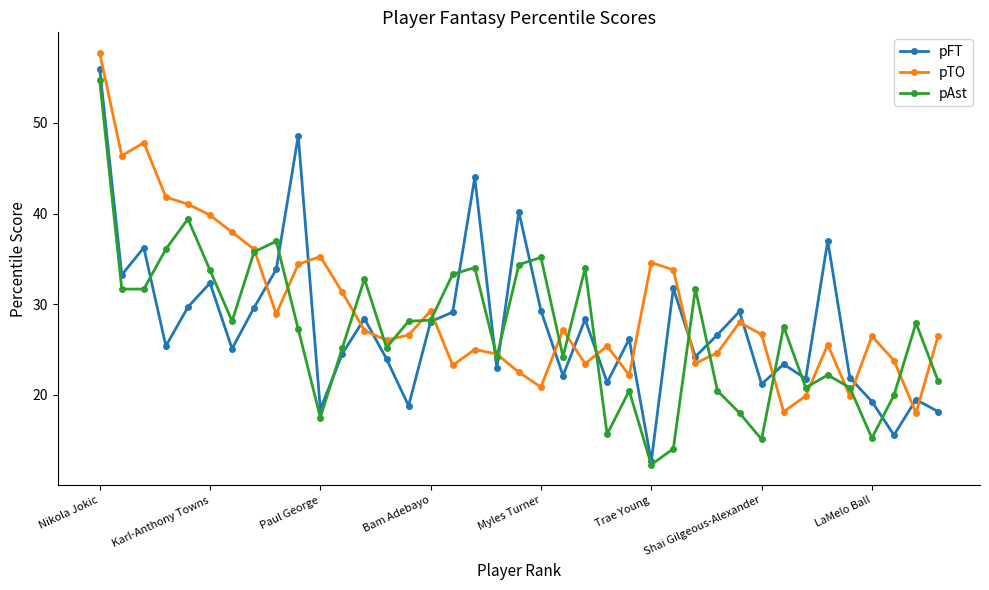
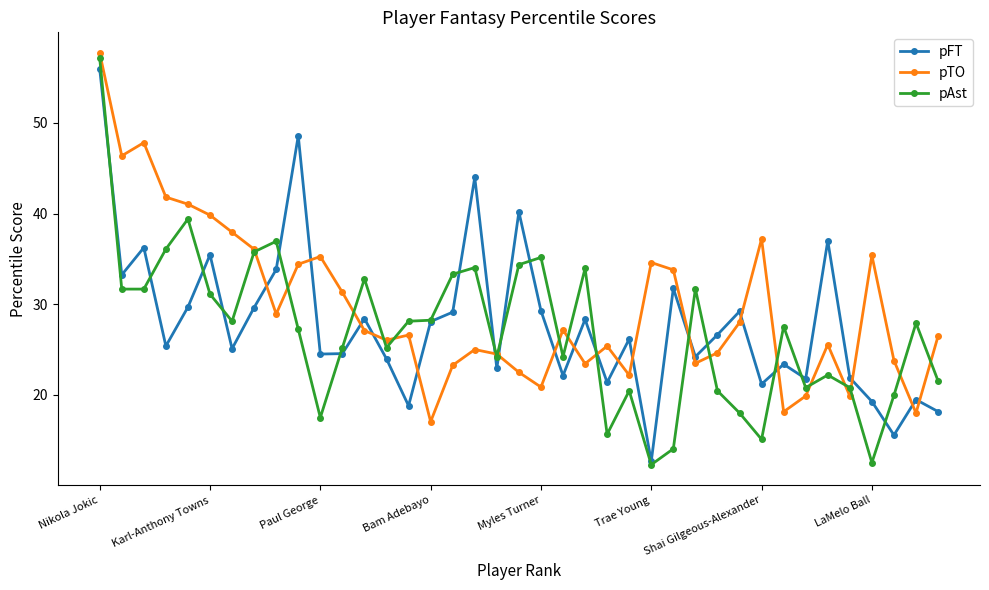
  {
    "pFT": {
      "Nikola Jokic": 56,
-     "Karl-Anthony Towns": 32,
-     "Paul George": 18,
+     "Karl-Anthony Towns": 35,
+     "Paul George": 25,
      "Myles Turner": 29,
      "Trae Young": 13,
      "Shai Gilgeous-Alexander": 21,
      "LaMelo Ball": 19
    },
    "pTO": {
      "Nikola Jokic": 58,
      "Karl-Anthony Towns": 40,
      "Paul George": 35,
-     "Bam Adebayo": 29,
+     "Bam Adebayo": 17,
      "Myles Turner": 21,
      "Trae Young": 35,
-     "Shai Gilgeous-Alexander": 27,
-     "LaMelo Ball": 26
+     "Shai Gilgeous-Alexander": 37,
+     "LaMelo Ball": 35
    },
    "pAst": {
-     "Nikola Jokic": 55,
-     "Karl-Anthony Towns": 34,
+     "Nikola Jokic": 57,
+     "Karl-Anthony Towns": 31,
      "Paul George": 18,
      "Myles Turner": 35,
      "Trae Young": 12,
      "Shai Gilgeous-Alexander": 15,
-     "LaMelo Ball": 15
+     "LaMelo Ball": 13
    }
  }
